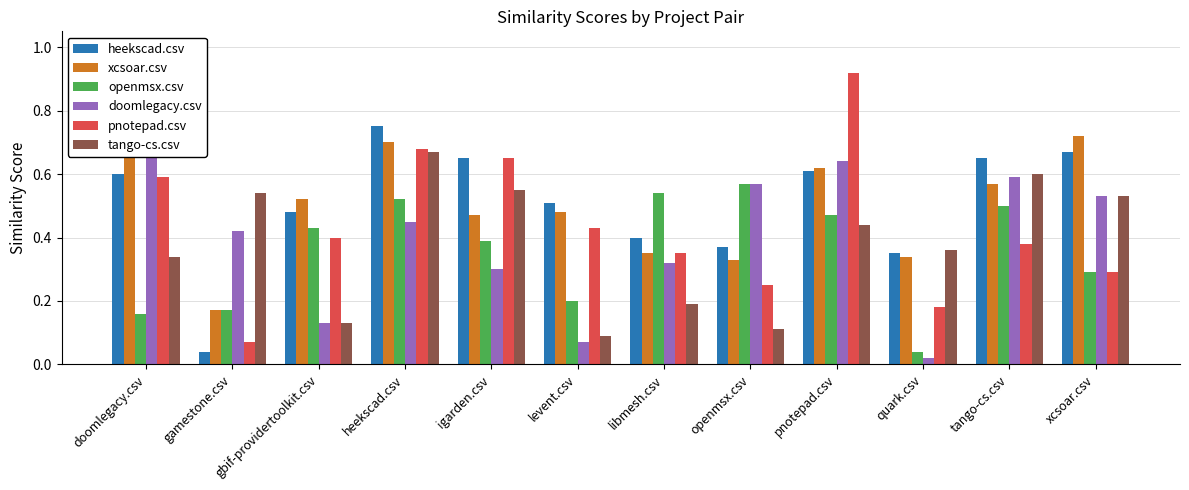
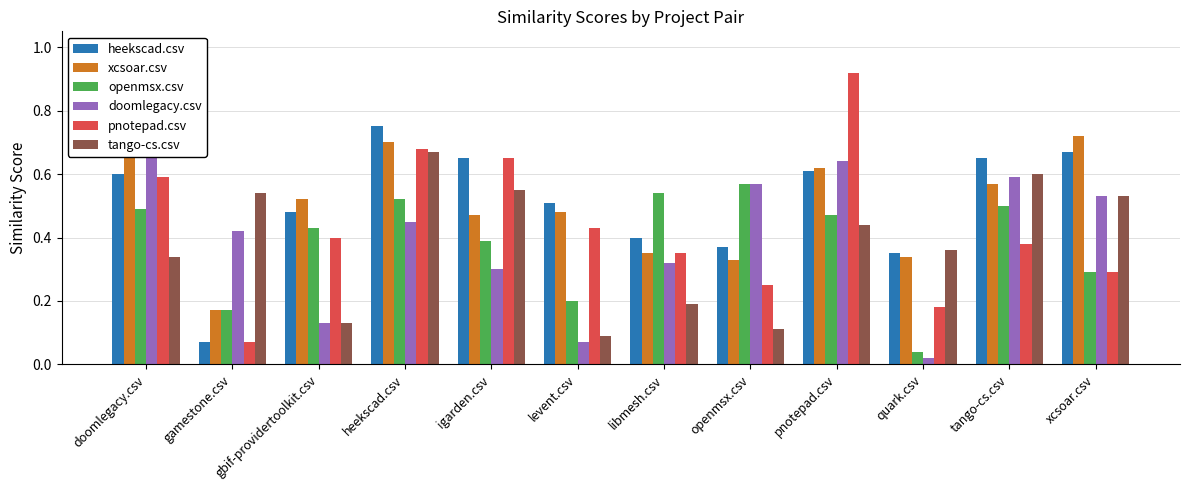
  {
    "heekscad.csv": {
      "doomlegacy.csv": 0.60,
-     "gamestone.csv": 0.04,
+     "gamestone.csv": 0.07,
      "gbif-providertoolkit.csv": 0.48,
      "heekscad.csv": 0.75,
      "igarden.csv": 0.65,
      "levent.csv": 0.51,
      "libmesh.csv": 0.40,
      "openmsx.csv": 0.37,
      "pnotepad.csv": 0.61,
      "quark.csv": 0.35,
      "tango-cs.csv": 0.65,
      "xcsoar.csv": 0.67
    },
    "xcsoar.csv": {
      "doomlegacy.csv": 0.65,
      "gamestone.csv": 0.17,
      "gbif-providertoolkit.csv": 0.52,
      "heekscad.csv": 0.70,
      "igarden.csv": 0.47,
      "levent.csv": 0.48,
      "libmesh.csv": 0.35,
      "openmsx.csv": 0.33,
      "pnotepad.csv": 0.62,
      "quark.csv": 0.34,
      "tango-cs.csv": 0.57,
      "xcsoar.csv": 0.72
    },
    "openmsx.csv": {
-     "doomlegacy.csv": 0.16,
+     "doomlegacy.csv": 0.49,
      "gamestone.csv": 0.17,
      "gbif-providertoolkit.csv": 0.43,
      "heekscad.csv": 0.52,
      "igarden.csv": 0.39,
      "levent.csv": 0.20,
      "libmesh.csv": 0.54,
      "openmsx.csv": 0.57,
      "pnotepad.csv": 0.47,
      "quark.csv": 0.04,
      "tango-cs.csv": 0.50,
      "xcsoar.csv": 0.29
    },
    "doomlegacy.csv": {
      "gamestone.csv": 0.42,
      "gbif-providertoolkit.csv": 0.13,
      "heekscad.csv": 0.45,
      "igarden.csv": 0.30,
      "levent.csv": 0.07,
      "libmesh.csv": 0.32,
      "openmsx.csv": 0.57,
      "pnotepad.csv": 0.64,
      "quark.csv": 0.02,
      "tango-cs.csv": 0.59,
      "xcsoar.csv": 0.53
    },
    "pnotepad.csv": {
      "doomlegacy.csv": 0.59,
      "gamestone.csv": 0.07,
      "gbif-providertoolkit.csv": 0.40,
      "heekscad.csv": 0.68,
      "igarden.csv": 0.65,
      "levent.csv": 0.43,
      "libmesh.csv": 0.35,
      "openmsx.csv": 0.25,
      "pnotepad.csv": 0.92,
      "quark.csv": 0.18,
      "tango-cs.csv": 0.38,
      "xcsoar.csv": 0.29
    },
    "tango-cs.csv": {
      "doomlegacy.csv": 0.34,
      "gamestone.csv": 0.54,
      "gbif-providertoolkit.csv": 0.13,
      "heekscad.csv": 0.67,
      "igarden.csv": 0.55,
      "levent.csv": 0.09,
      "libmesh.csv": 0.19,
      "openmsx.csv": 0.11,
      "pnotepad.csv": 0.44,
      "quark.csv": 0.36,
      "tango-cs.csv": 0.60,
      "xcsoar.csv": 0.53
    }
  }
